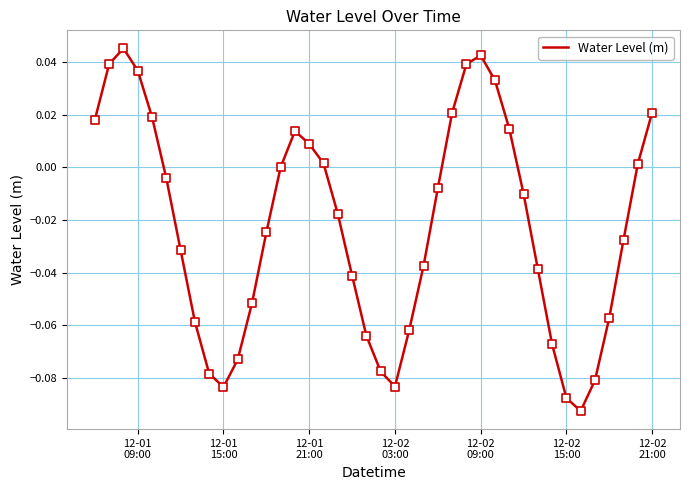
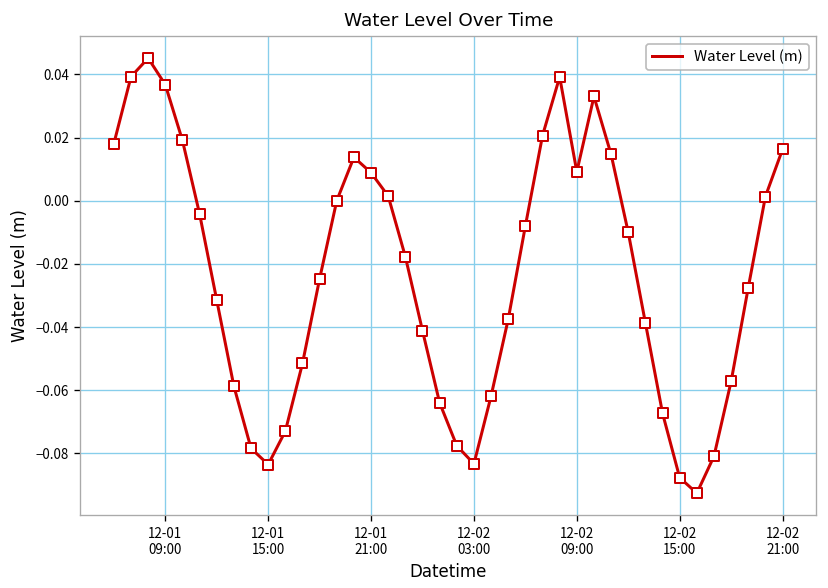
  {
    "12-01 09:00": 0.037,
    "12-01 15:00": -0.083,
    "12-01 21:00": 0.009,
    "12-02 03:00": -0.083,
-   "12-02 09:00": 0.043,
+   "12-02 09:00": 0.009,
    "12-02 15:00": -0.088,
-   "12-02 21:00": 0.021
+   "12-02 21:00": 0.016
  }
